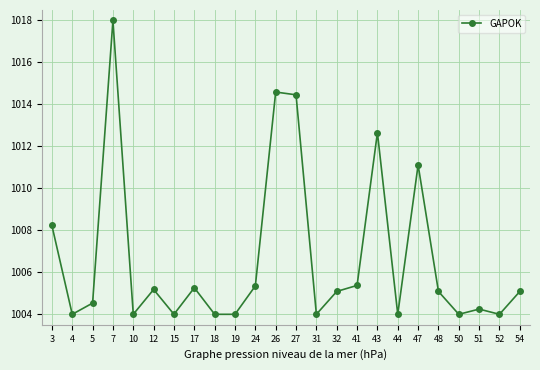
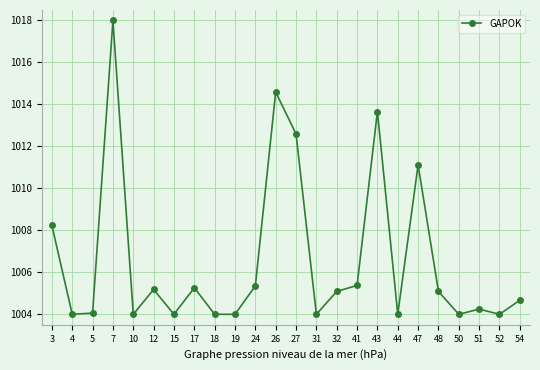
  {
    "3": 1008.2,
    "4": 1004.0,
-   "5": 1004.5,
+   "5": 1004.1,
    "7": 1018.0,
    "10": 1004.0,
    "12": 1005.2,
    "15": 1004.0,
    "17": 1005.3,
    "18": 1004.0,
    "19": 1004.0,
    "24": 1005.4,
    "26": 1014.6,
-   "27": 1014.5,
+   "27": 1012.6,
    "31": 1004.0,
    "32": 1005.1,
    "41": 1005.4,
-   "43": 1012.7,
+   "43": 1013.7,
    "44": 1004.0,
    "47": 1011.1,
    "48": 1005.1,
    "50": 1004.0,
    "51": 1004.2,
    "52": 1004.0,
-   "54": 1005.1
+   "54": 1004.7
  }
